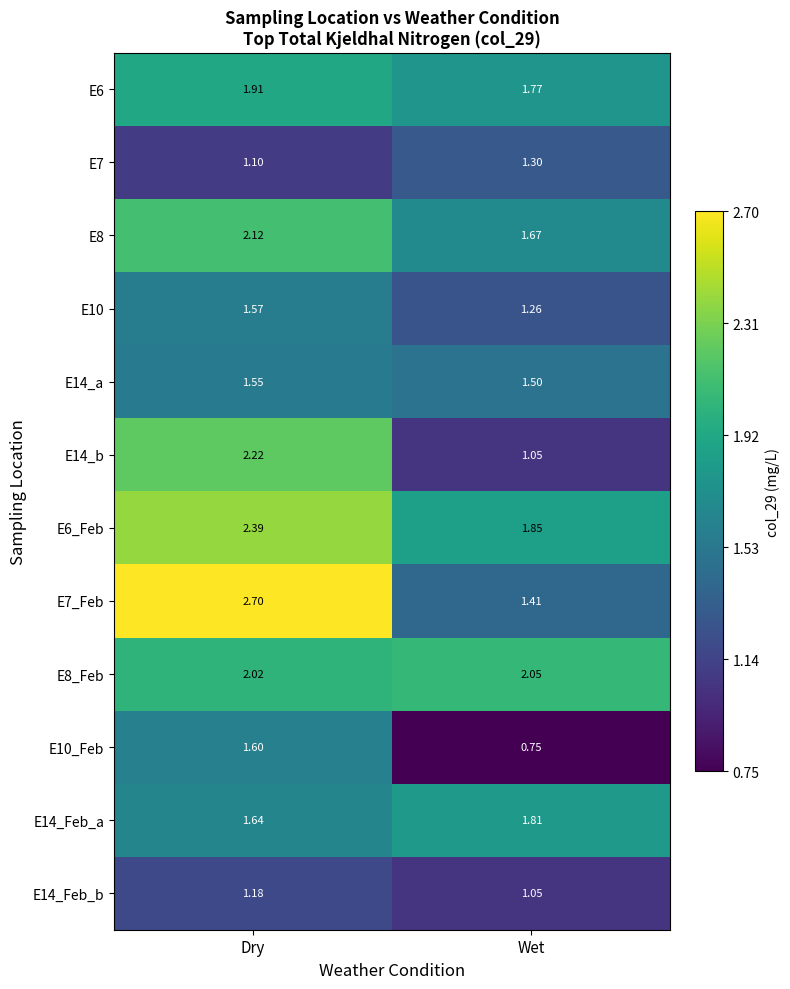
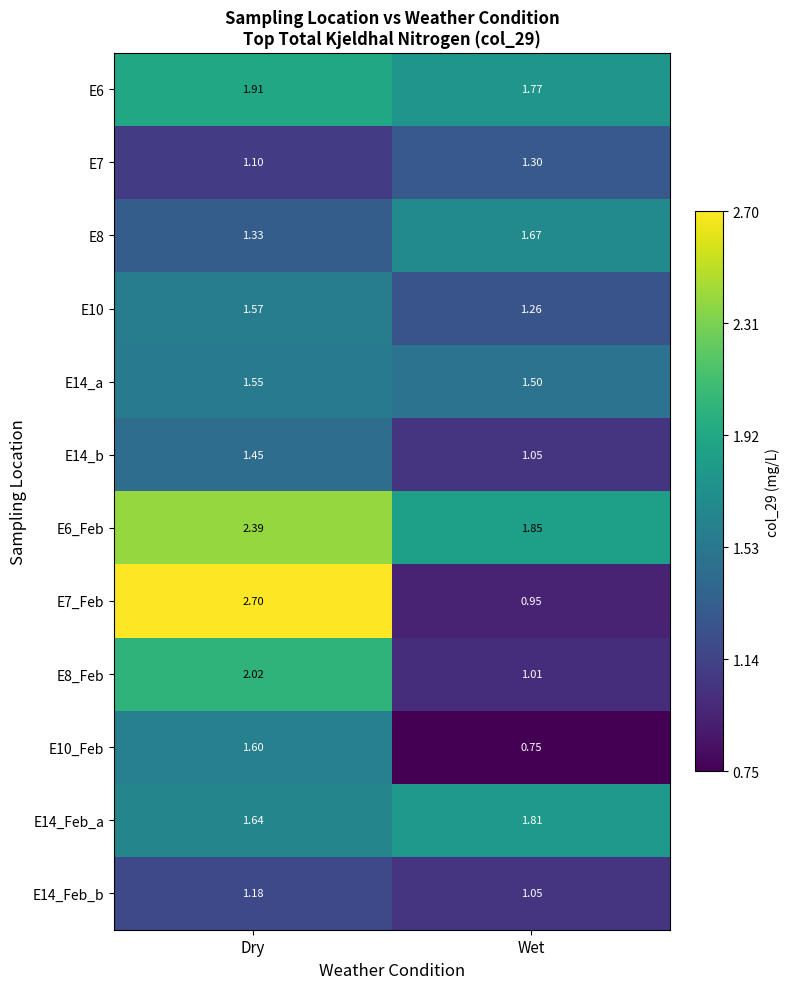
  {
    "E6": {
      "Dry": 1.91,
      "Wet": 1.77
    },
    "E7": {
      "Dry": 1.10,
      "Wet": 1.30
    },
    "E8": {
-     "Dry": 2.12,
+     "Dry": 1.33,
      "Wet": 1.67
    },
    "E10": {
      "Dry": 1.57,
      "Wet": 1.26
    },
    "E14_a": {
      "Dry": 1.55,
      "Wet": 1.50
    },
    "E14_b": {
-     "Dry": 2.22,
+     "Dry": 1.45,
      "Wet": 1.05
    },
    "E6_Feb": {
      "Dry": 2.39,
      "Wet": 1.85
    },
    "E7_Feb": {
      "Dry": 2.70,
-     "Wet": 1.41
+     "Wet": 0.95
    },
    "E8_Feb": {
      "Dry": 2.02,
-     "Wet": 2.05
+     "Wet": 1.01
    },
    "E10_Feb": {
      "Dry": 1.60,
      "Wet": 0.75
    },
    "E14_Feb_a": {
      "Dry": 1.64,
      "Wet": 1.81
    },
    "E14_Feb_b": {
      "Dry": 1.18,
      "Wet": 1.05
    }
  }
